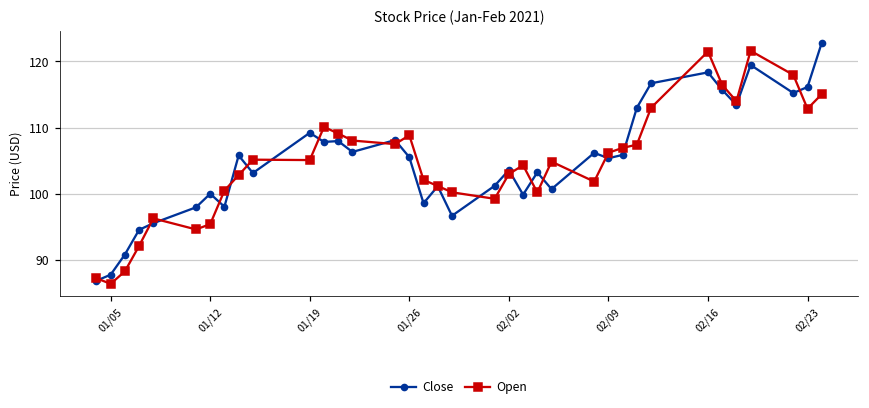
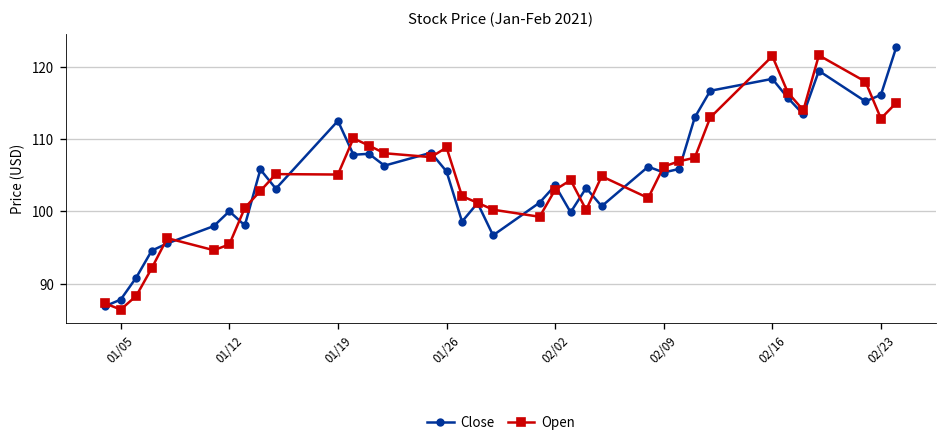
  {
    "Close": {
      "01/05": 88,
      "01/12": 100,
-     "01/19": 109,
+     "01/19": 113,
      "01/26": 106,
      "02/02": 104,
      "02/09": 105,
      "02/16": 118,
      "02/23": 116
    },
    "Open": {
      "01/05": 86,
      "01/12": 95,
      "01/19": 105,
      "01/26": 109,
      "02/02": 103,
      "02/09": 106,
      "02/16": 121,
      "02/23": 113
    }
  }
